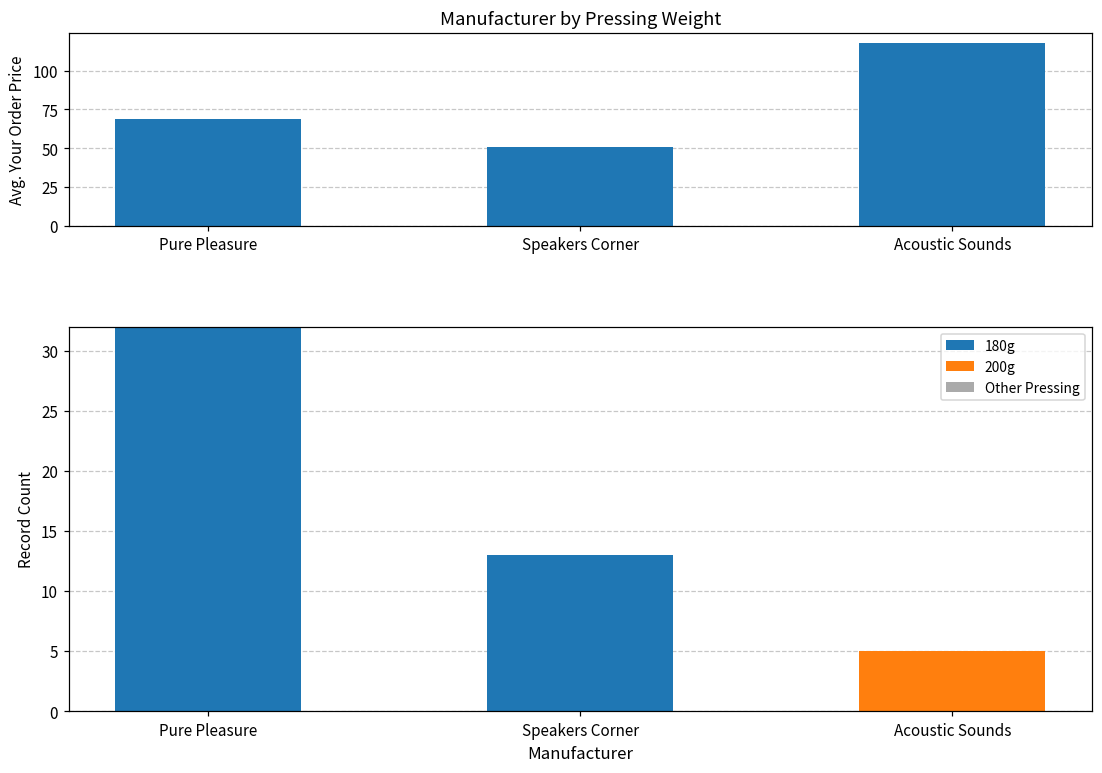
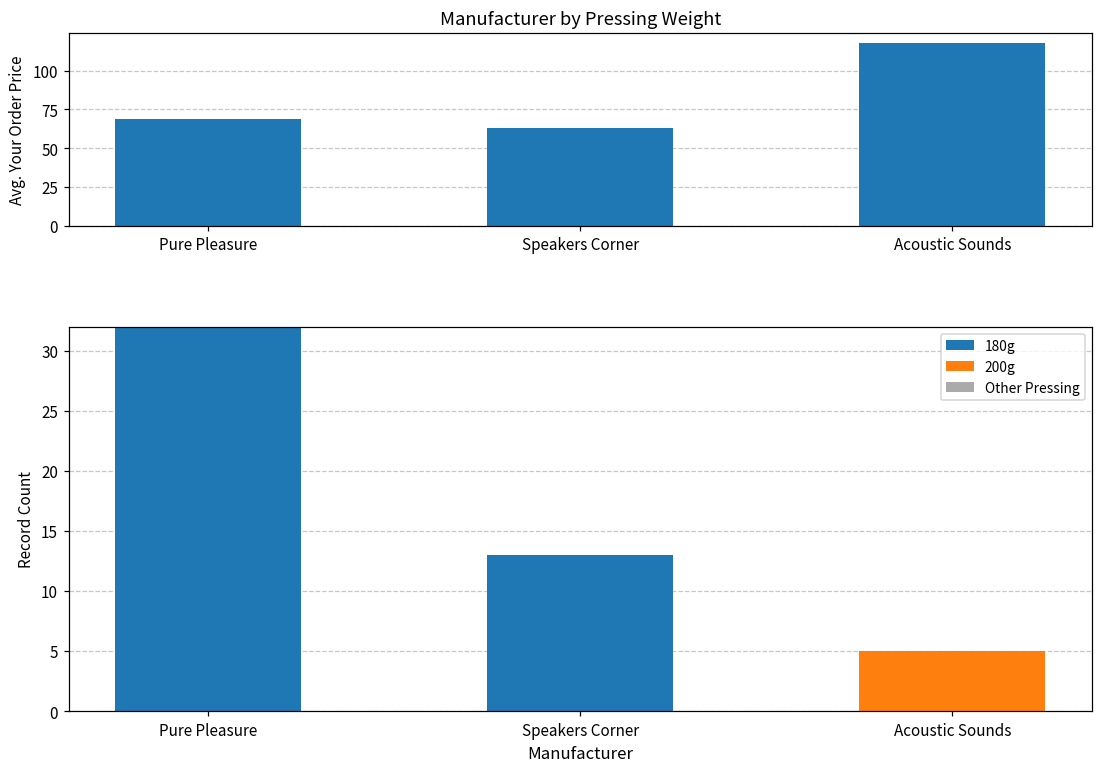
  {
    "Manufacturer by Pressing Weight": {
      "Pure Pleasure": 69,
-     "Speakers Corner": 51,
+     "Speakers Corner": 63,
      "Acoustic Sounds": 118
    }
  }
